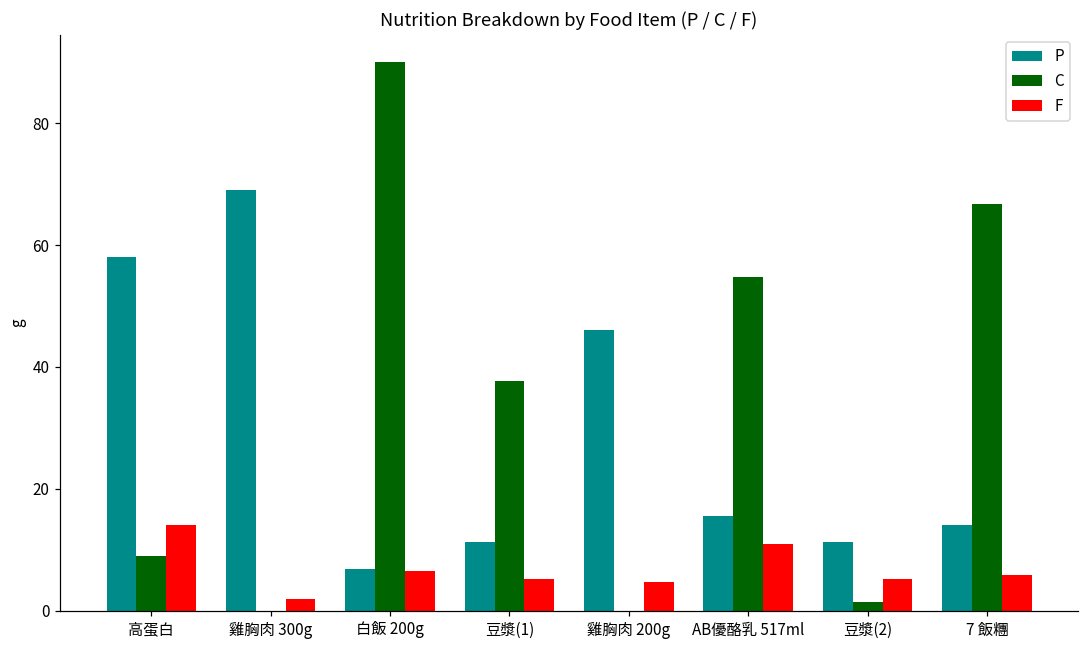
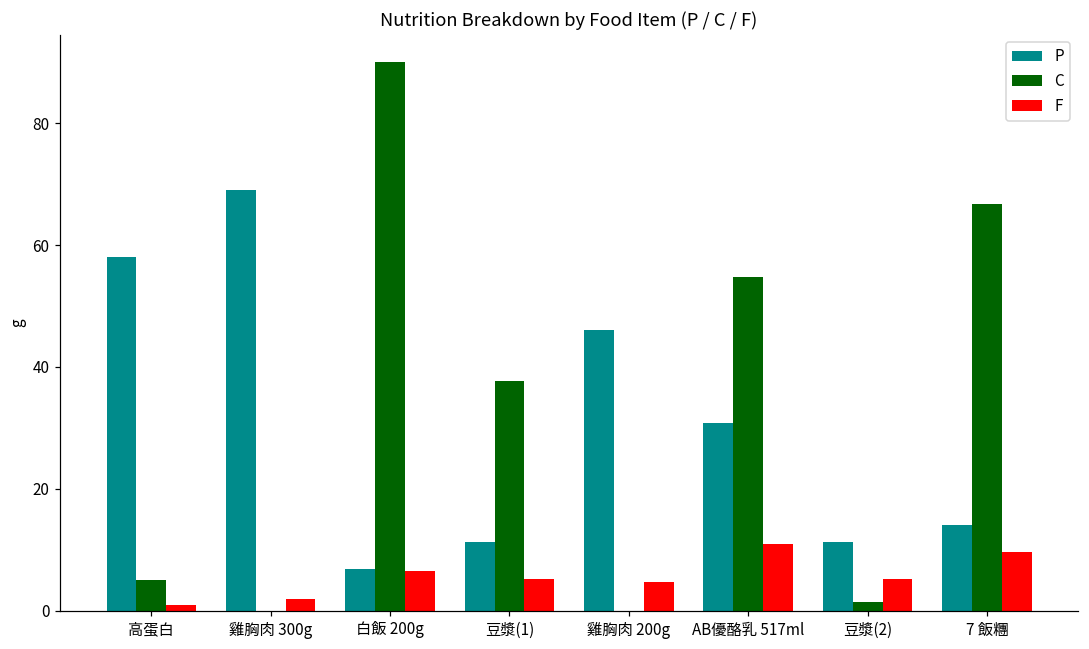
  {
    "P": {
      "高蛋白": 58,
      "雞胸肉 300g": 69,
      "白飯 200g": 7,
      "豆漿(1)": 11,
      "雞胸肉 200g": 46,
-     "AB優酪乳 517ml": 16,
+     "AB優酪乳 517ml": 31,
      "豆漿(2)": 11,
      "7 飯糰": 14
    },
    "C": {
-     "高蛋白": 9,
+     "高蛋白": 5,
      "雞胸肉 300g": 0,
      "白飯 200g": 90,
      "豆漿(1)": 38,
      "雞胸肉 200g": 0,
      "AB優酪乳 517ml": 55,
      "豆漿(2)": 1,
      "7 飯糰": 67
    },
    "F": {
-     "高蛋白": 14,
+     "高蛋白": 1,
      "雞胸肉 300g": 2,
      "白飯 200g": 7,
      "豆漿(1)": 5,
      "雞胸肉 200g": 5,
      "AB優酪乳 517ml": 11,
      "豆漿(2)": 5,
-     "7 飯糰": 6
+     "7 飯糰": 10
    }
  }
